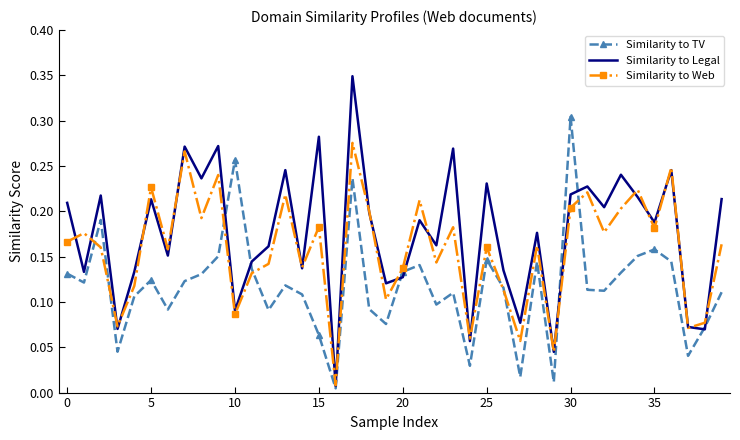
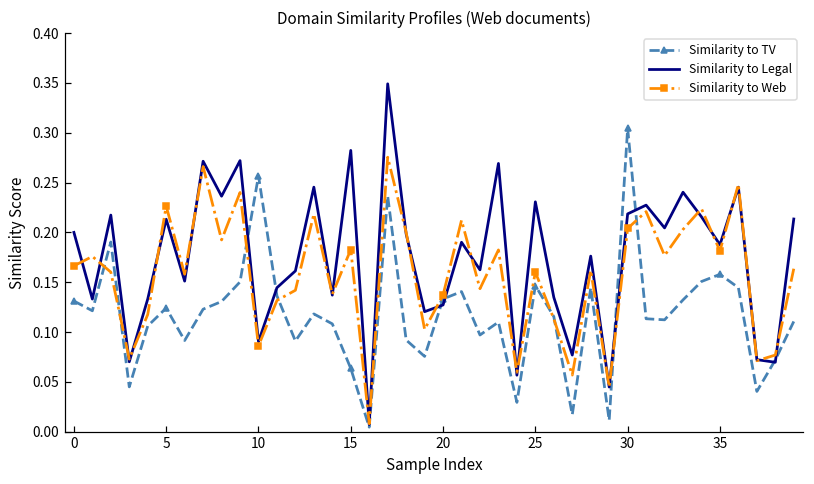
  {
    "Similarity to TV": {
      "0": 0.13,
      "5": 0.12,
      "10": 0.26,
      "15": 0.06,
      "20": 0.13,
      "25": 0.15,
      "30": 0.30,
      "35": 0.16
    },
    "Similarity to Legal": {
-     "0": 0.21,
+     "0": 0.20,
      "5": 0.21,
      "10": 0.09,
      "15": 0.28,
      "20": 0.13,
      "25": 0.23,
      "30": 0.22,
      "35": 0.19
    },
    "Similarity to Web": {
      "0": 0.17,
      "5": 0.23,
      "10": 0.09,
      "15": 0.18,
      "20": 0.14,
      "25": 0.16,
      "30": 0.20,
      "35": 0.18
    }
  }
